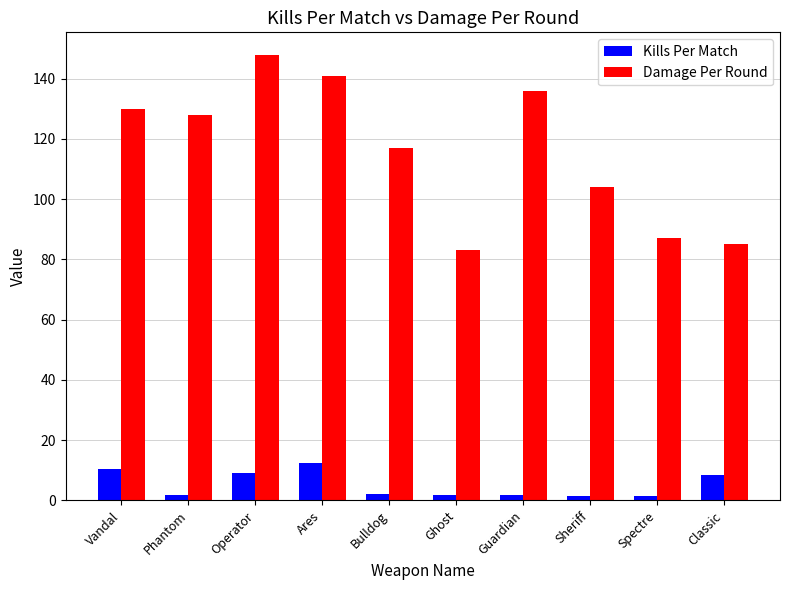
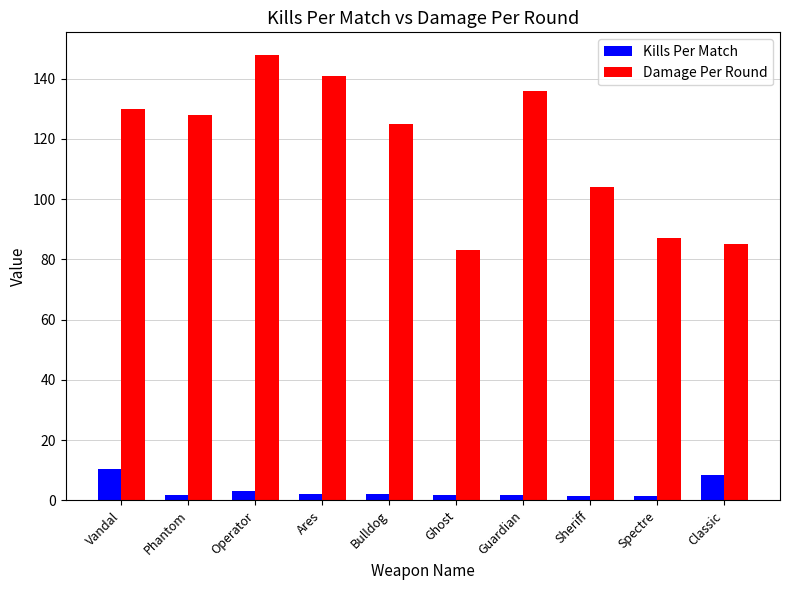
  {
    "Kills Per Match": {
      "Vandal": 10,
      "Phantom": 2,
-     "Operator": 9,
-     "Ares": 13,
+     "Operator": 3,
+     "Ares": 2,
      "Bulldog": 2,
      "Ghost": 2,
      "Guardian": 2,
      "Sheriff": 2,
      "Spectre": 1,
      "Classic": 9
    },
    "Damage Per Round": {
      "Vandal": 130,
      "Phantom": 128,
      "Operator": 148,
      "Ares": 141,
-     "Bulldog": 117,
+     "Bulldog": 125,
      "Ghost": 83,
      "Guardian": 136,
      "Sheriff": 104,
      "Spectre": 87,
      "Classic": 85
    }
  }
